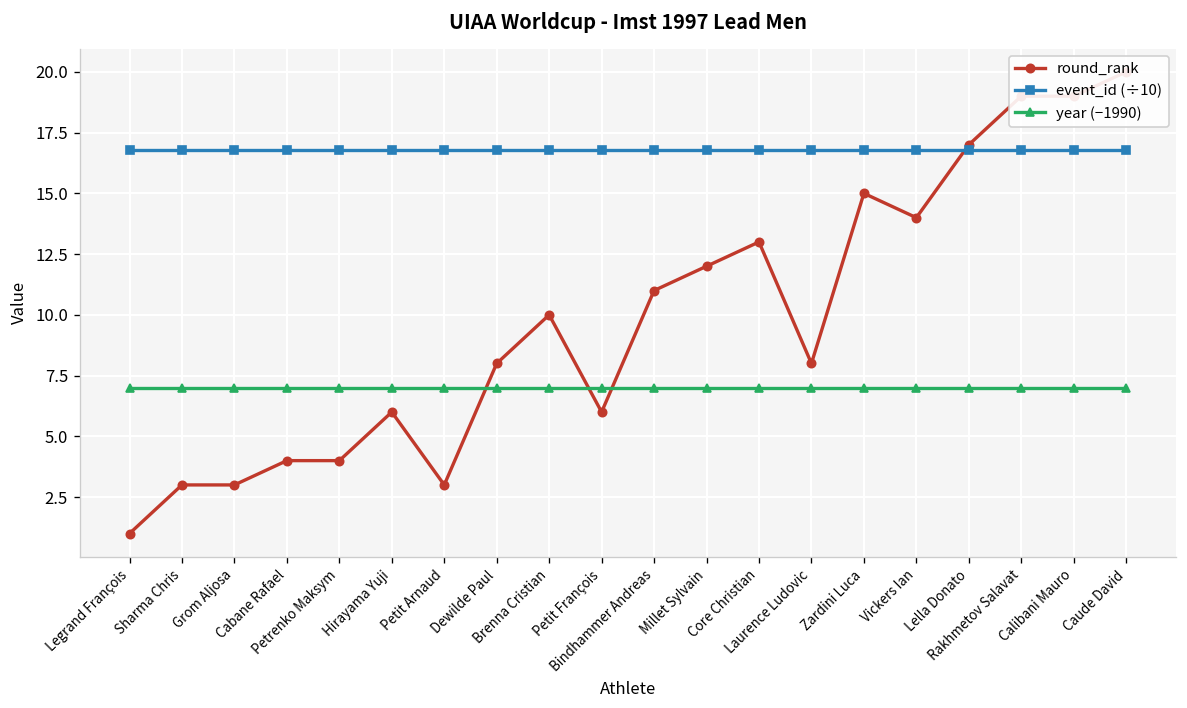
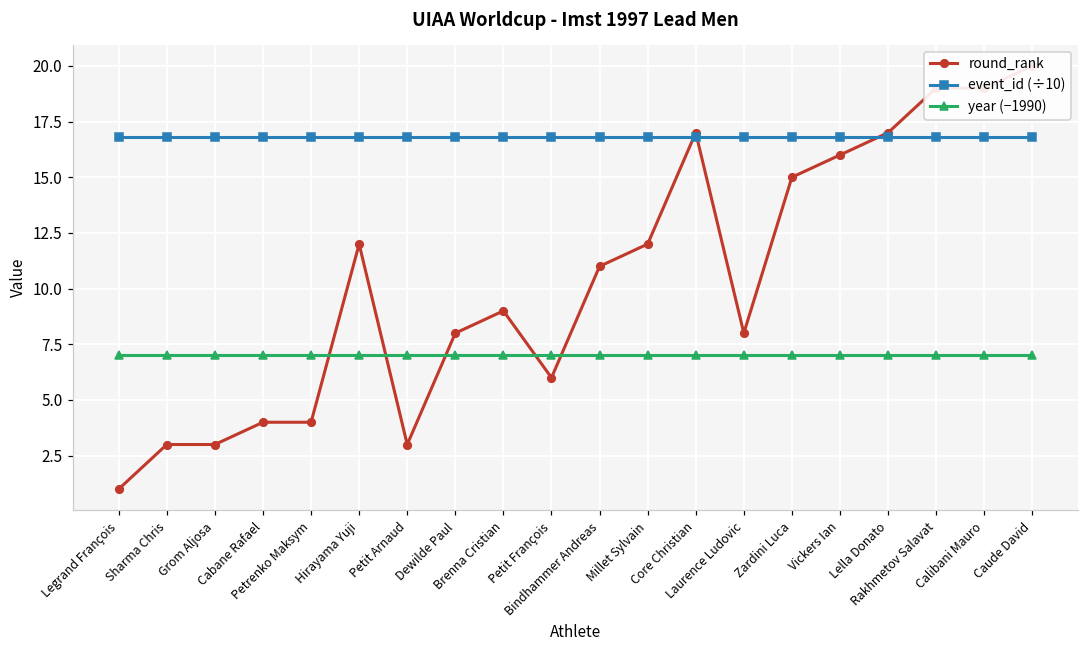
  {
    "round_rank": {
      "Legrand François": 1,
      "Sharma Chris": 3,
      "Grom Aljosa": 3,
      "Cabane Rafael": 4,
      "Petrenko Maksym": 4,
-     "Hirayama Yuji": 6,
+     "Hirayama Yuji": 12,
      "Petit Arnaud": 3,
      "Dewilde Paul": 8,
-     "Brenna Cristian": 10,
+     "Brenna Cristian": 9,
      "Petit François": 6,
      "Bindhammer Andreas": 11,
      "Millet Sylvain": 12,
-     "Core Christian": 13,
+     "Core Christian": 17,
      "Laurence Ludovic": 8,
      "Zardini Luca": 15,
-     "Vickers Ian": 14,
+     "Vickers Ian": 16,
      "Lella Donato": 17
    },
    "event_id (÷10)": {
      "Legrand François": 16.8,
      "Sharma Chris": 16.8,
      "Grom Aljosa": 16.8,
      "Cabane Rafael": 16.8,
      "Petrenko Maksym": 16.8,
      "Hirayama Yuji": 16.8,
      "Petit Arnaud": 16.8,
      "Dewilde Paul": 16.8,
      "Brenna Cristian": 16.8,
      "Petit François": 16.8,
      "Bindhammer Andreas": 16.8,
      "Millet Sylvain": 16.8,
      "Core Christian": 16.8,
      "Laurence Ludovic": 16.8,
      "Zardini Luca": 16.8,
      "Vickers Ian": 16.8,
      "Lella Donato": 16.8,
      "Rakhmetov Salavat": 16.8,
      "Calibani Mauro": 16.8,
      "Caude David": 16.8
    },
    "year (−1990)": {
      "Legrand François": 7,
      "Sharma Chris": 7,
      "Grom Aljosa": 7,
      "Cabane Rafael": 7,
      "Petrenko Maksym": 7,
      "Hirayama Yuji": 7,
      "Petit Arnaud": 7,
      "Dewilde Paul": 7,
      "Brenna Cristian": 7,
      "Petit François": 7,
      "Bindhammer Andreas": 7,
      "Millet Sylvain": 7,
      "Core Christian": 7,
      "Laurence Ludovic": 7,
      "Zardini Luca": 7,
      "Vickers Ian": 7,
      "Lella Donato": 7,
      "Rakhmetov Salavat": 7,
      "Calibani Mauro": 7,
      "Caude David": 7
    }
  }
